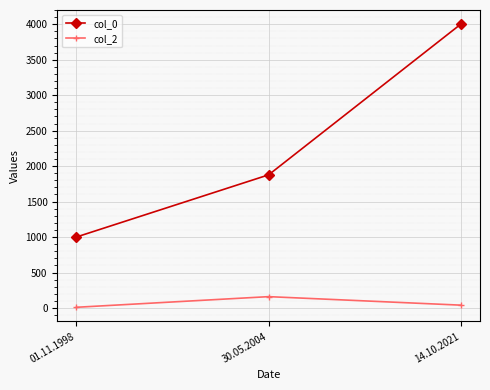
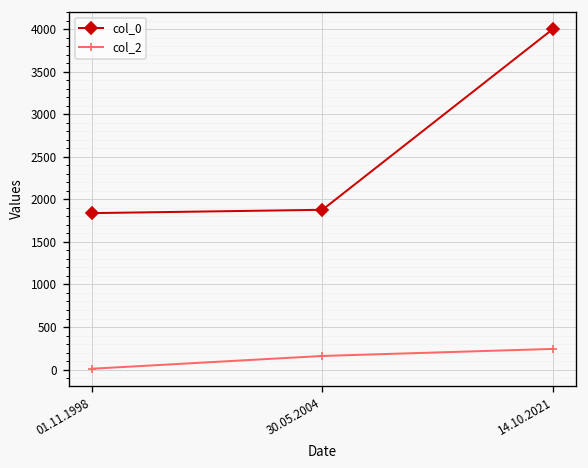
  {
    "col_0": {
-     "01.11.1998": 1000,
+     "01.11.1998": 1800,
      "30.05.2004": 1900,
      "14.10.2021": 4000
    },
    "col_2": {
      "01.11.1998": 0,
      "30.05.2004": 200,
-     "14.10.2021": 0
+     "14.10.2021": 200
    }
  }
